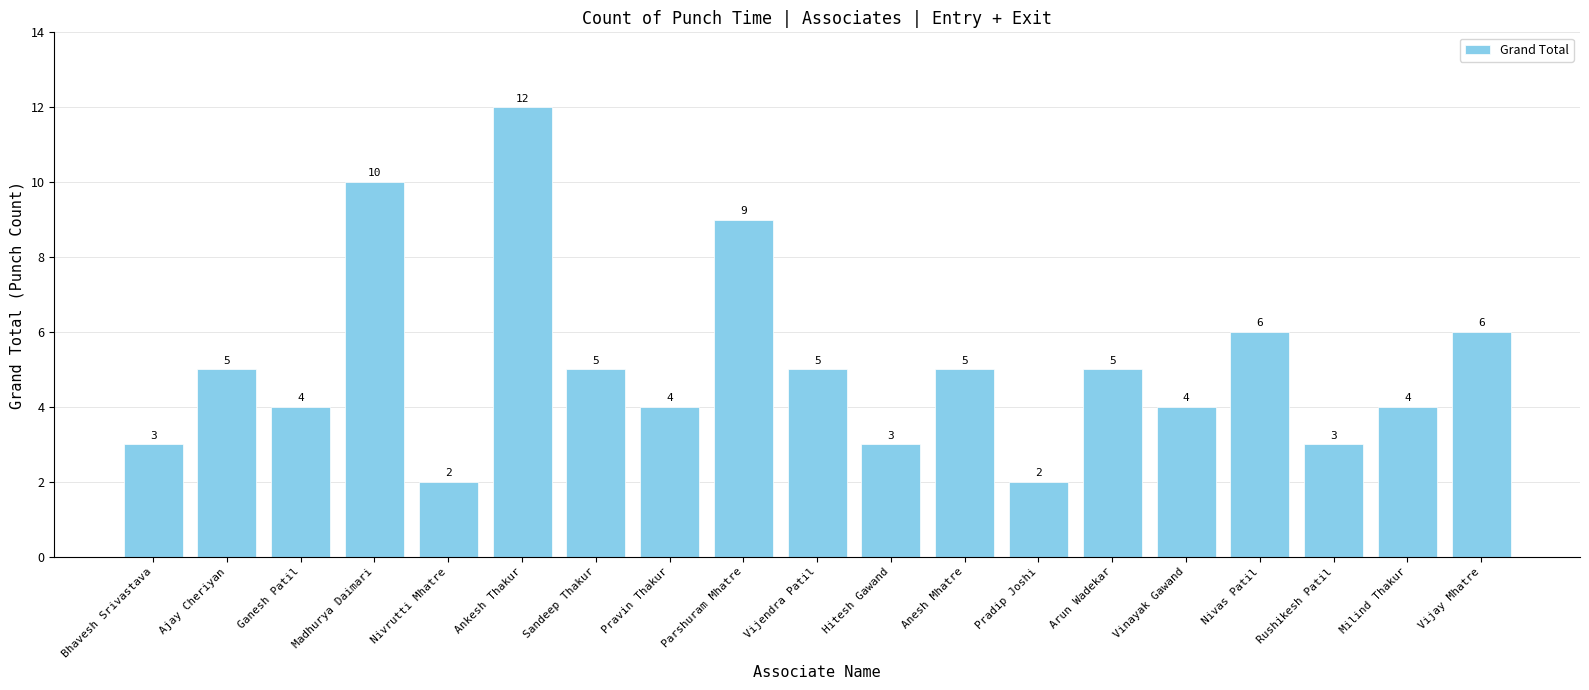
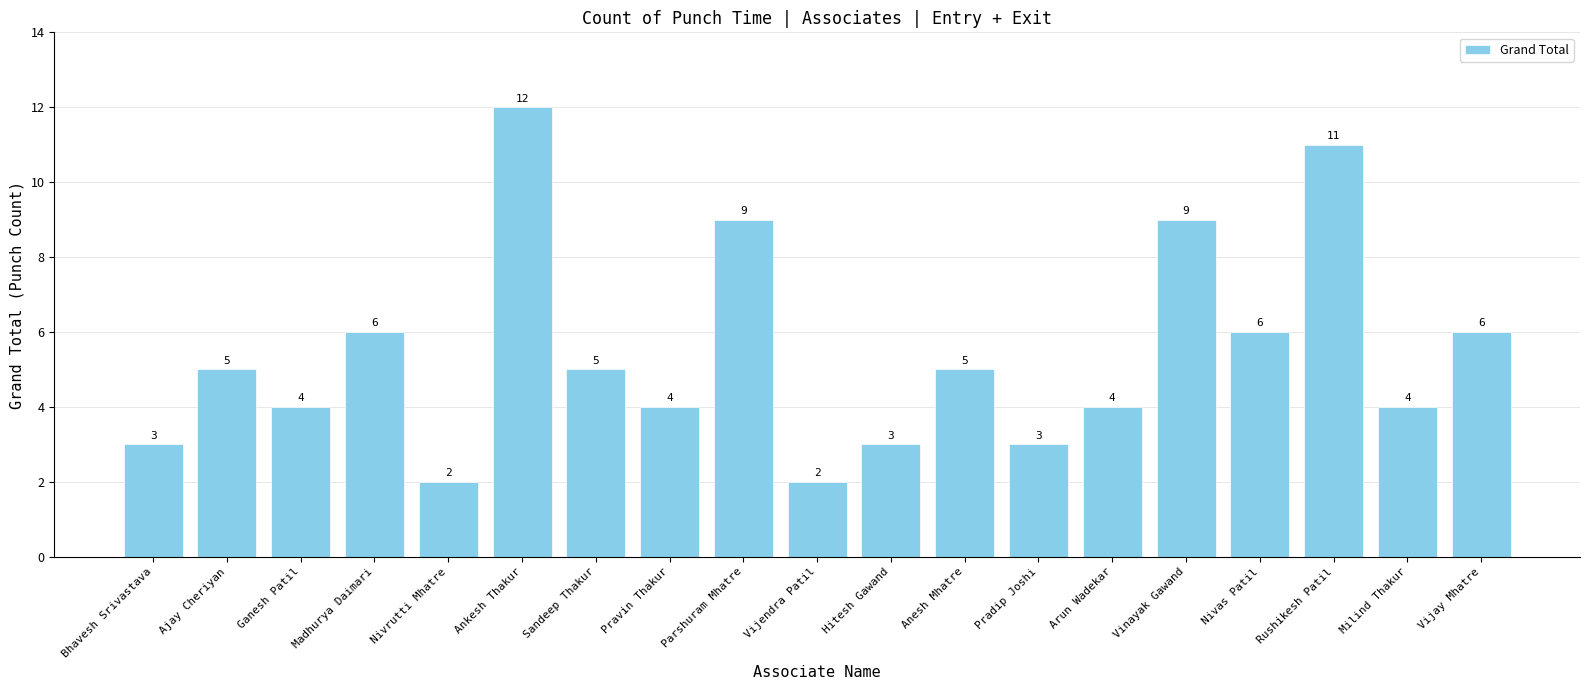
  {
    "Bhavesh Srivastava": 3,
    "Ajay Cheriyan": 5,
    "Ganesh Patil": 4,
-   "Madhurya Daimari": 10,
+   "Madhurya Daimari": 6,
    "Nivrutti Mhatre": 2,
    "Ankesh Thakur": 12,
    "Sandeep Thakur": 5,
    "Pravin Thakur": 4,
    "Parshuram Mhatre": 9,
-   "Vijendra Patil": 5,
+   "Vijendra Patil": 2,
    "Hitesh Gawand": 3,
    "Anesh Mhatre": 5,
-   "Pradip Joshi": 2,
-   "Arun Wadekar": 5,
-   "Vinayak Gawand": 4,
+   "Pradip Joshi": 3,
+   "Arun Wadekar": 4,
+   "Vinayak Gawand": 9,
    "Nivas Patil": 6,
-   "Rushikesh Patil": 3,
+   "Rushikesh Patil": 11,
    "Milind Thakur": 4,
    "Vijay Mhatre": 6
  }
